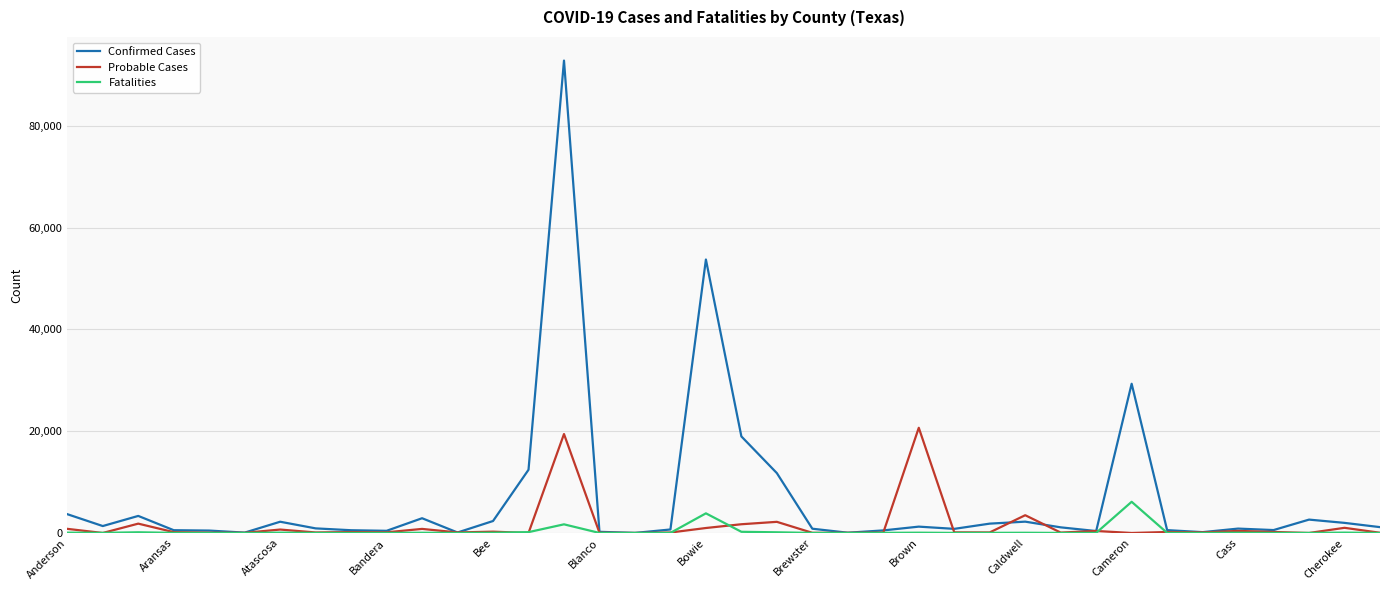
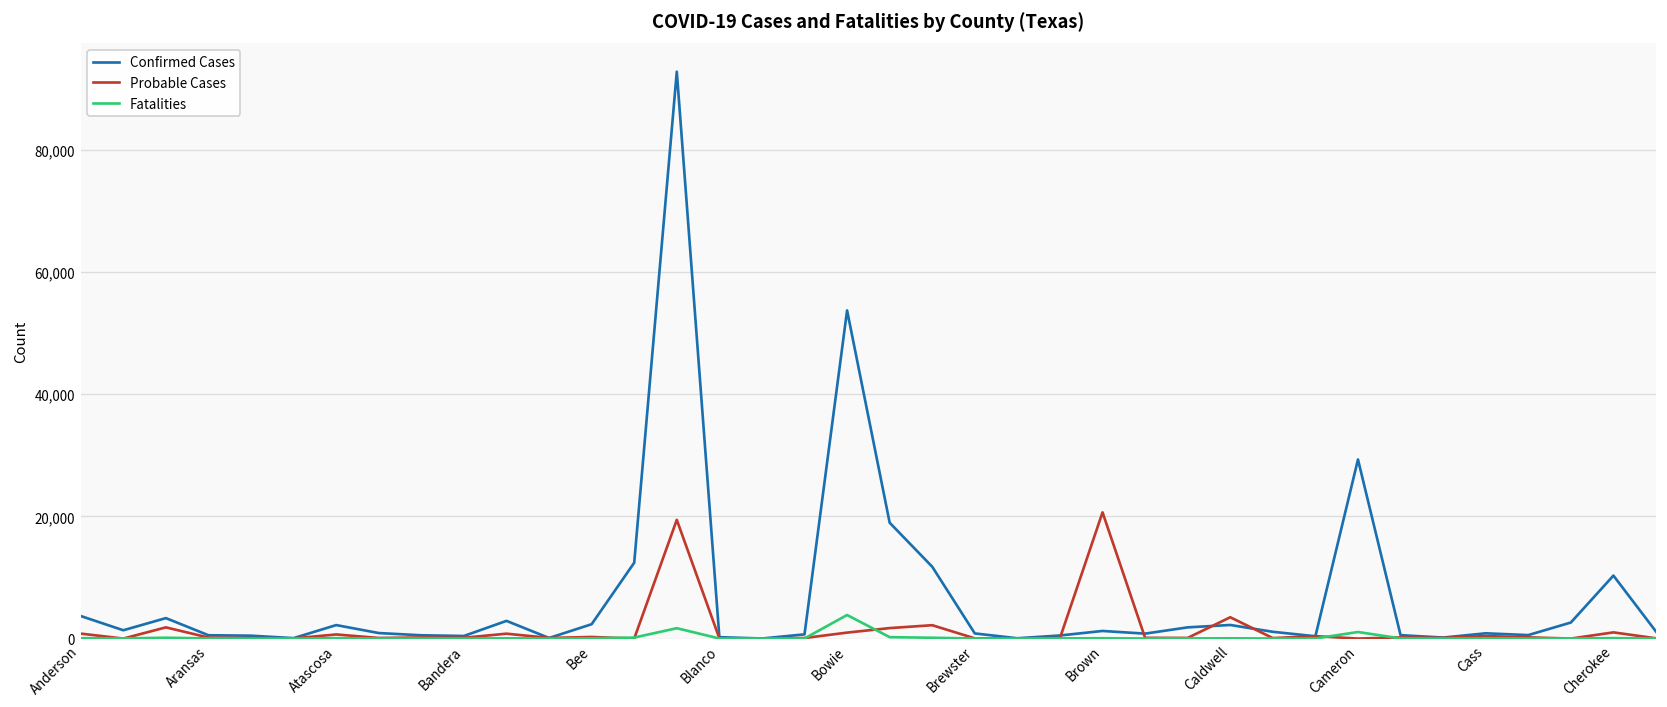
  {
    "Confirmed Cases": {
      "Anderson": "4,000",
      "Atascosa": "2,000",
      "Bee": "2,000",
      "Bowie": "54,000",
      "Brewster": "1,000",
      "Brown": "1,000",
      "Caldwell": "2,000",
      "Cameron": "29,000",
-     "Cherokee": "2,000"
+     "Cherokee": "10,000"
    },
    "Probable Cases": {
      "Anderson": "1,000",
      "Atascosa": "1,000",
      "Bowie": "1,000",
      "Brown": "21,000",
      "Caldwell": "3,000",
      "Cameron": "0",
      "Cherokee": "1,000"
    },
    "Fatalities": {
      "Anderson": "0",
      "Atascosa": "0",
      "Bowie": "4,000",
      "Brown": "0",
      "Caldwell": "0",
-     "Cameron": "6,000",
+     "Cameron": "1,000",
      "Cherokee": "0"
    }
  }
